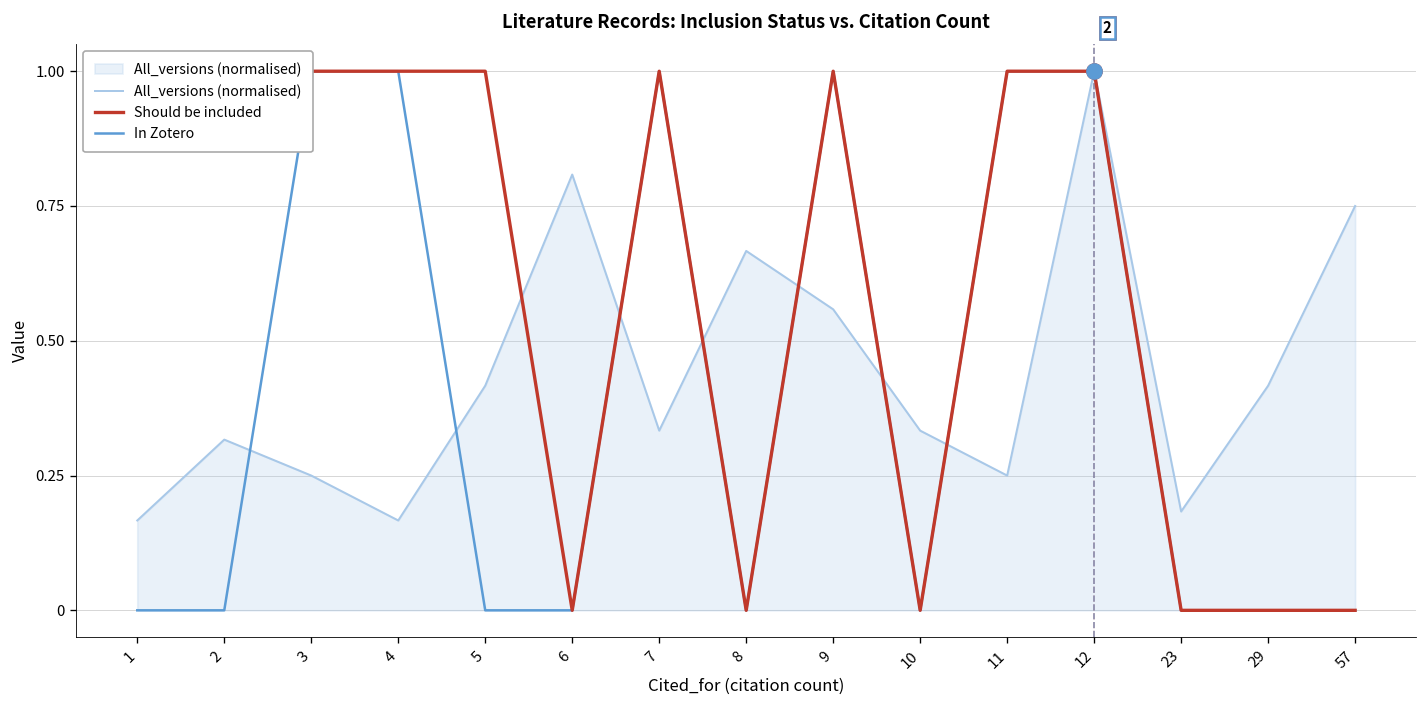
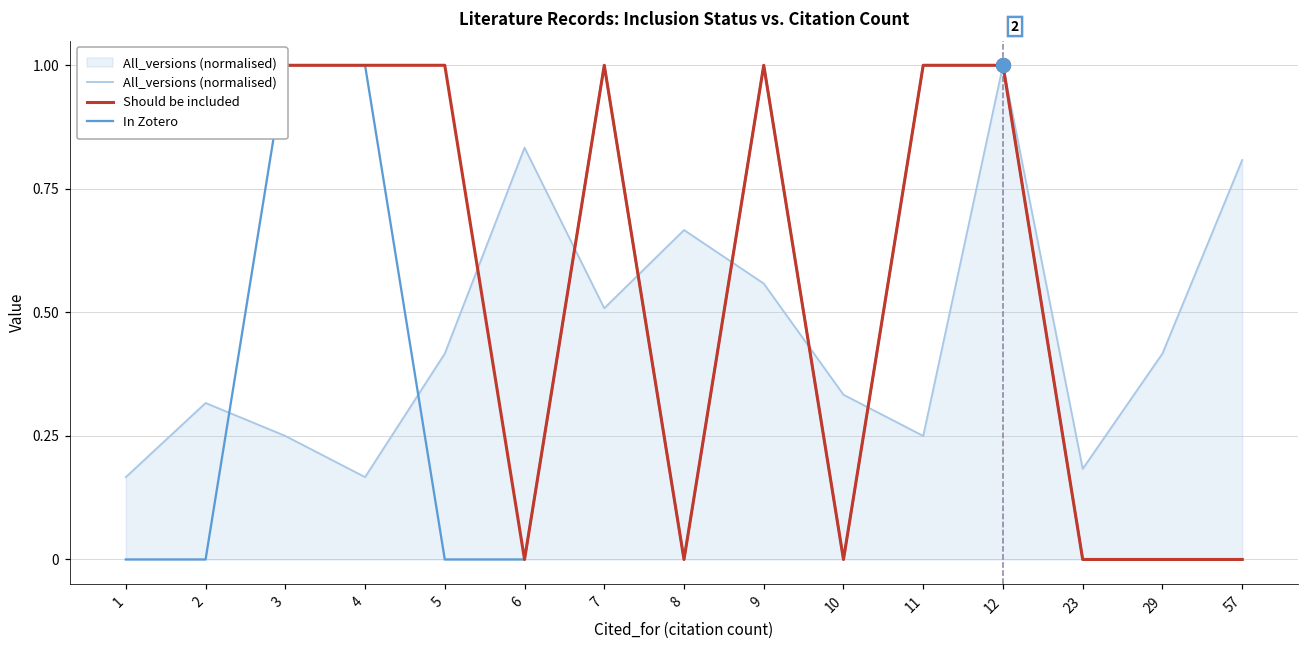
  {
    "All_versions (normalised)": {
      "1": 0.17,
      "2": 0.32,
      "3": 0.25,
      "4": 0.17,
      "5": 0.42,
-     "6": 0.81,
-     "7": 0.33,
+     "6": 0.83,
+     "7": 0.51,
      "8": 0.67,
      "9": 0.56,
      "10": 0.33,
      "11": 0.25,
      "23": 0.18,
      "29": 0.42,
-     "57": 0.75
+     "57": 0.81
    },
    "In Zotero": {
      "1": 0.00,
      "2": 0.00,
      "5": 0.00
    }
  }
